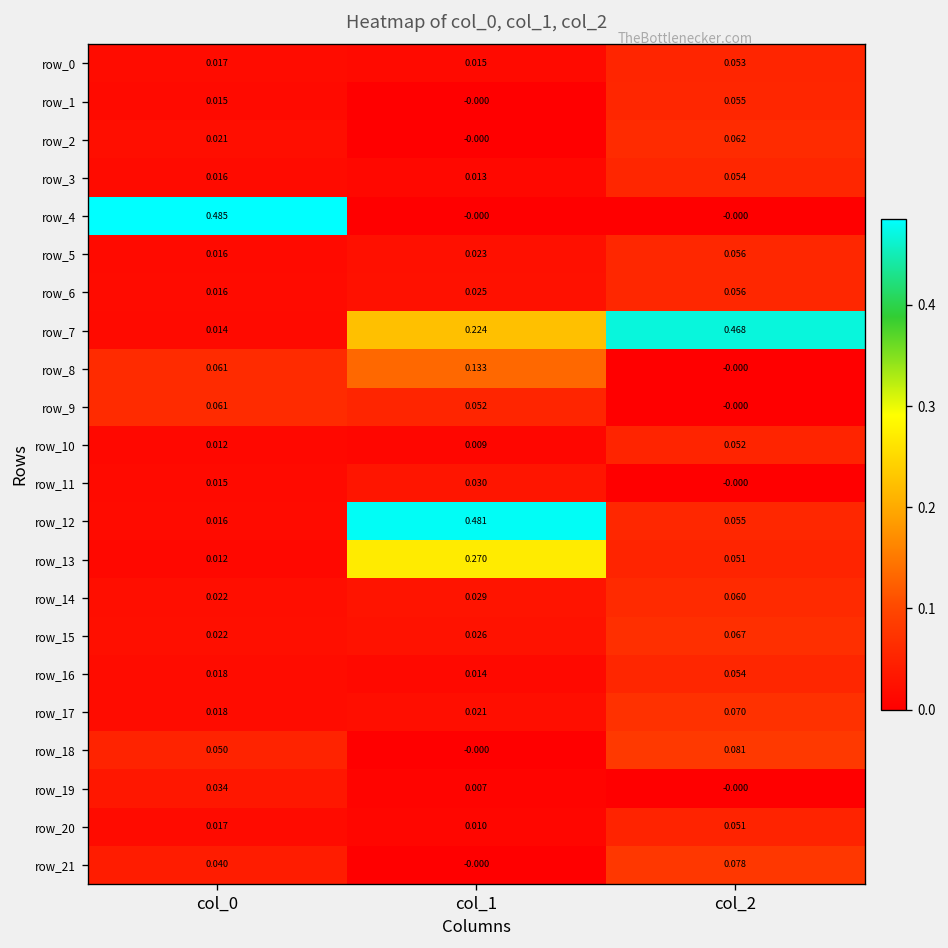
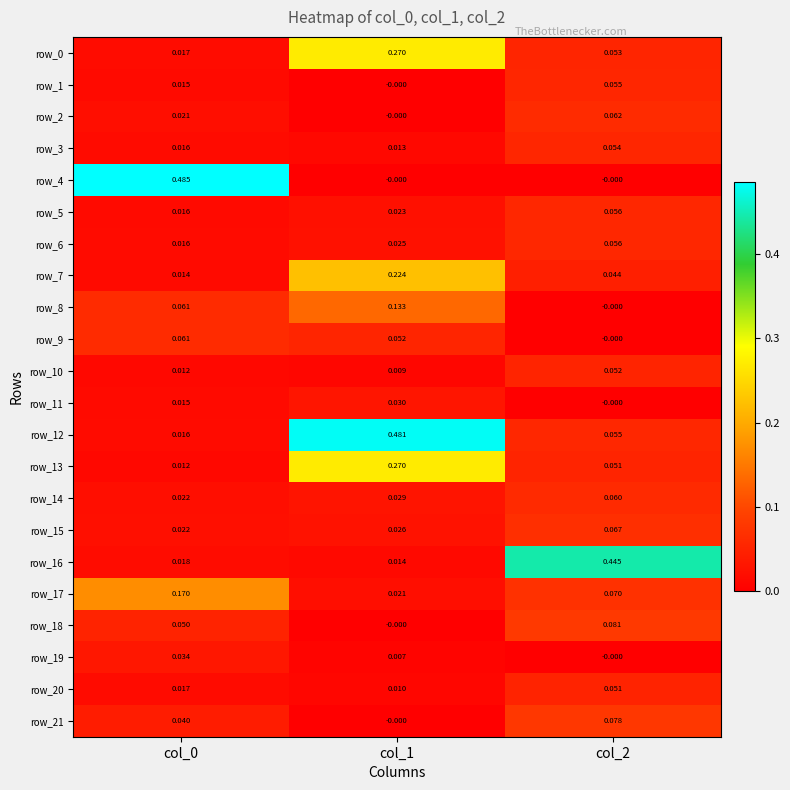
  {
    "row_0": {
      "col_0": 0.017,
-     "col_1": 0.015,
+     "col_1": 0.270,
      "col_2": 0.053
    },
    "row_1": {
      "col_0": 0.015,
      "col_1": -0.000,
      "col_2": 0.055
    },
    "row_2": {
      "col_0": 0.021,
      "col_1": -0.000,
      "col_2": 0.062
    },
    "row_3": {
      "col_0": 0.016,
      "col_1": 0.013,
      "col_2": 0.054
    },
    "row_4": {
      "col_0": 0.485,
      "col_1": -0.000,
      "col_2": -0.000
    },
    "row_5": {
      "col_0": 0.016,
      "col_1": 0.023,
      "col_2": 0.056
    },
    "row_6": {
      "col_0": 0.016,
      "col_1": 0.025,
      "col_2": 0.056
    },
    "row_7": {
      "col_0": 0.014,
      "col_1": 0.224,
-     "col_2": 0.468
+     "col_2": 0.044
    },
    "row_8": {
      "col_0": 0.061,
      "col_1": 0.133,
      "col_2": -0.000
    },
    "row_9": {
      "col_0": 0.061,
      "col_1": 0.052,
      "col_2": -0.000
    },
    "row_10": {
      "col_0": 0.012,
      "col_1": 0.009,
      "col_2": 0.052
    },
    "row_11": {
      "col_0": 0.015,
      "col_1": 0.030,
      "col_2": -0.000
    },
    "row_12": {
      "col_0": 0.016,
      "col_1": 0.481,
      "col_2": 0.055
    },
    "row_13": {
      "col_0": 0.012,
      "col_1": 0.270,
      "col_2": 0.051
    },
    "row_14": {
      "col_0": 0.022,
      "col_1": 0.029,
      "col_2": 0.060
    },
    "row_15": {
      "col_0": 0.022,
      "col_1": 0.026,
      "col_2": 0.067
    },
    "row_16": {
      "col_0": 0.018,
      "col_1": 0.014,
-     "col_2": 0.054
+     "col_2": 0.445
    },
    "row_17": {
-     "col_0": 0.018,
+     "col_0": 0.170,
      "col_1": 0.021,
      "col_2": 0.070
    },
    "row_18": {
      "col_0": 0.050,
      "col_1": -0.000,
      "col_2": 0.081
    },
    "row_19": {
      "col_0": 0.034,
      "col_1": 0.007,
      "col_2": -0.000
    },
    "row_20": {
      "col_0": 0.017,
      "col_1": 0.010,
      "col_2": 0.051
    },
    "row_21": {
      "col_0": 0.040,
      "col_1": -0.000,
      "col_2": 0.078
    }
  }
